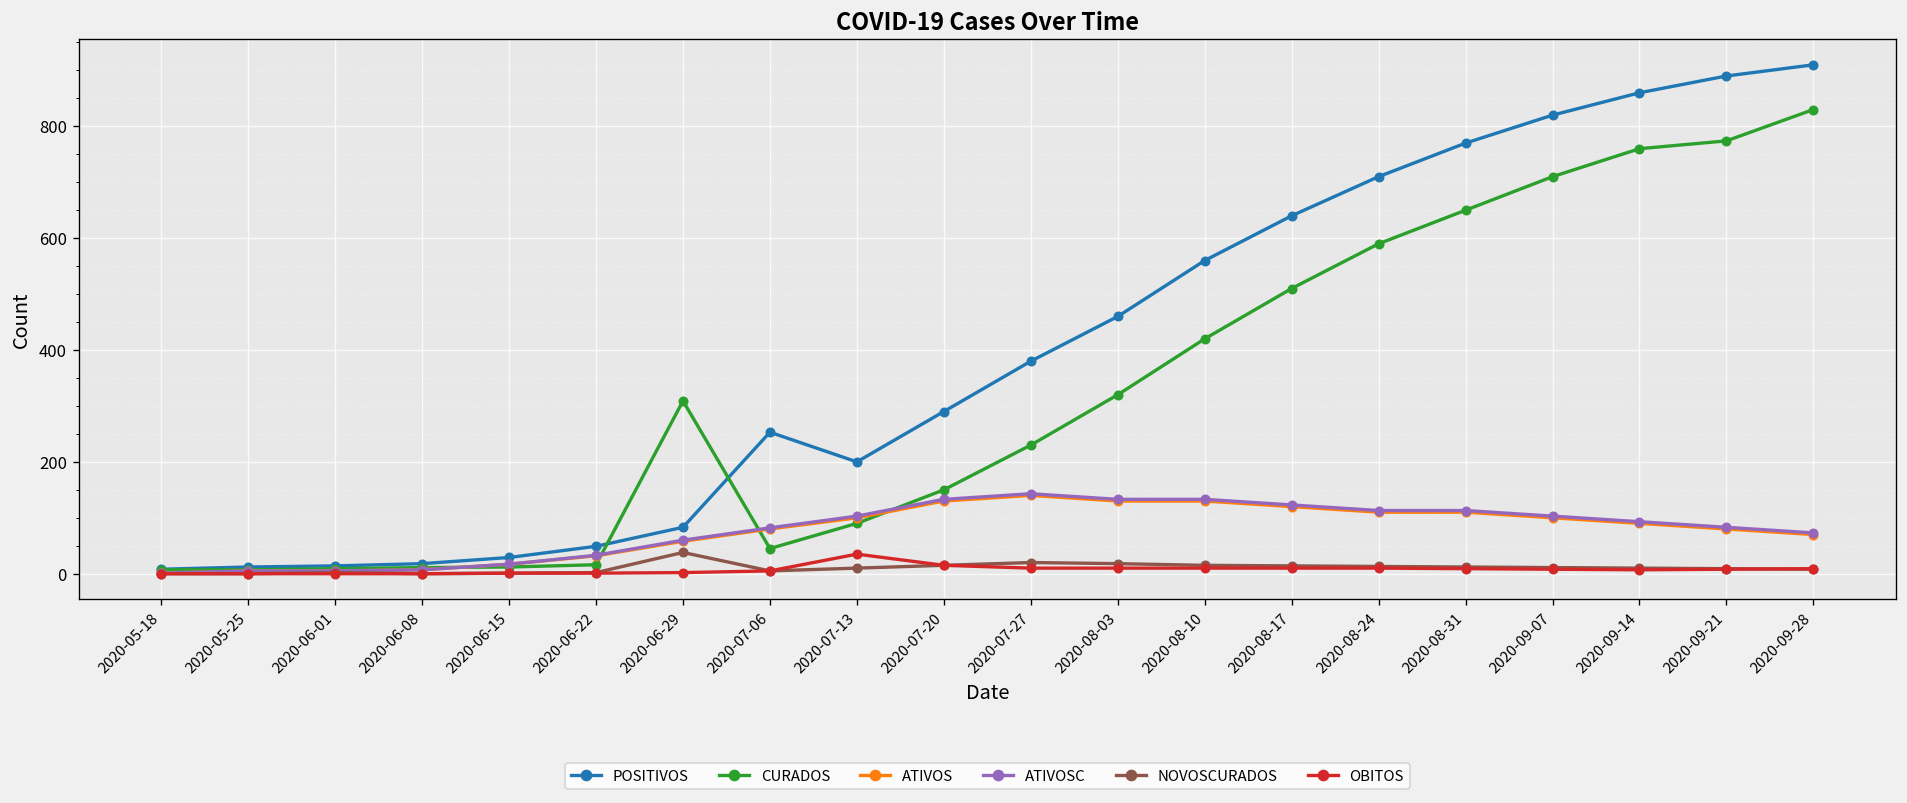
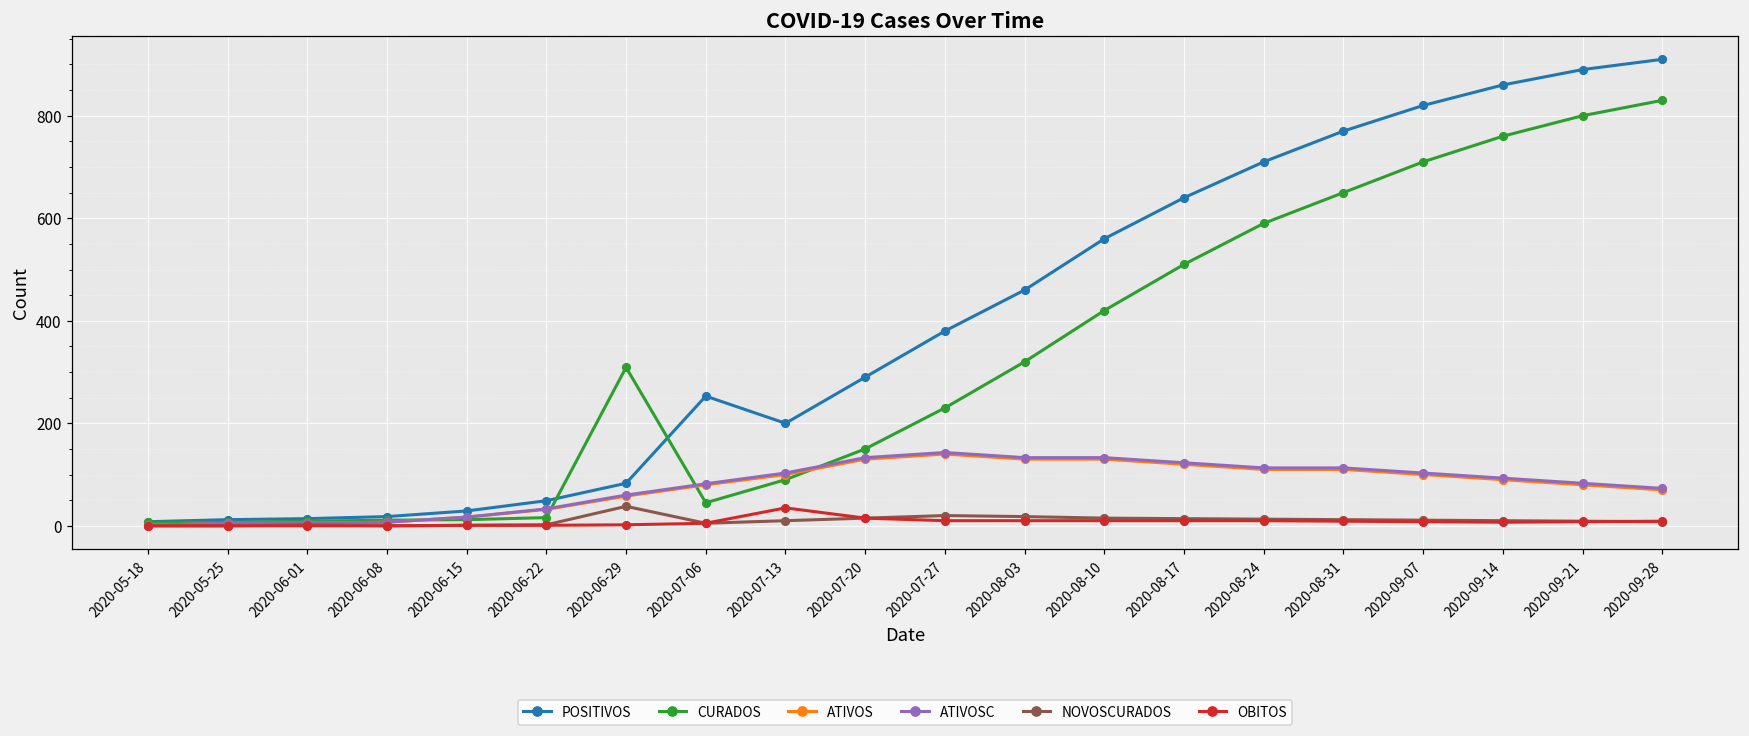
  {
    "POSITIVOS": {
      "2020-06-08": 20,
      "2020-06-15": 30,
      "2020-06-22": 50,
      "2020-06-29": 80,
      "2020-07-06": 250,
      "2020-07-13": 200,
      "2020-07-20": 290,
      "2020-07-27": 380,
      "2020-08-03": 460,
      "2020-08-10": 560,
      "2020-08-17": 640,
      "2020-08-24": 710,
      "2020-08-31": 770,
      "2020-09-07": 820,
      "2020-09-14": 860,
      "2020-09-21": 890,
      "2020-09-28": 910
    },
    "CURADOS": {
      "2020-06-22": 20,
      "2020-06-29": 310,
      "2020-07-06": 50,
      "2020-07-13": 90,
      "2020-07-20": 150,
      "2020-07-27": 230,
      "2020-08-03": 320,
      "2020-08-10": 420,
      "2020-08-17": 510,
      "2020-08-24": 590,
      "2020-08-31": 650,
      "2020-09-07": 710,
      "2020-09-14": 760,
-     "2020-09-21": 770,
+     "2020-09-21": 800,
      "2020-09-28": 830
    },
    "NOVOSCURADOS": {
      "2020-06-29": 40,
      "2020-07-13": 10,
      "2020-07-27": 20,
      "2020-08-03": 20
    },
    "OBITOS": {
      "2020-06-29": 0,
      "2020-07-13": 40,
      "2020-07-27": 10,
      "2020-08-03": 10
    }
  }
